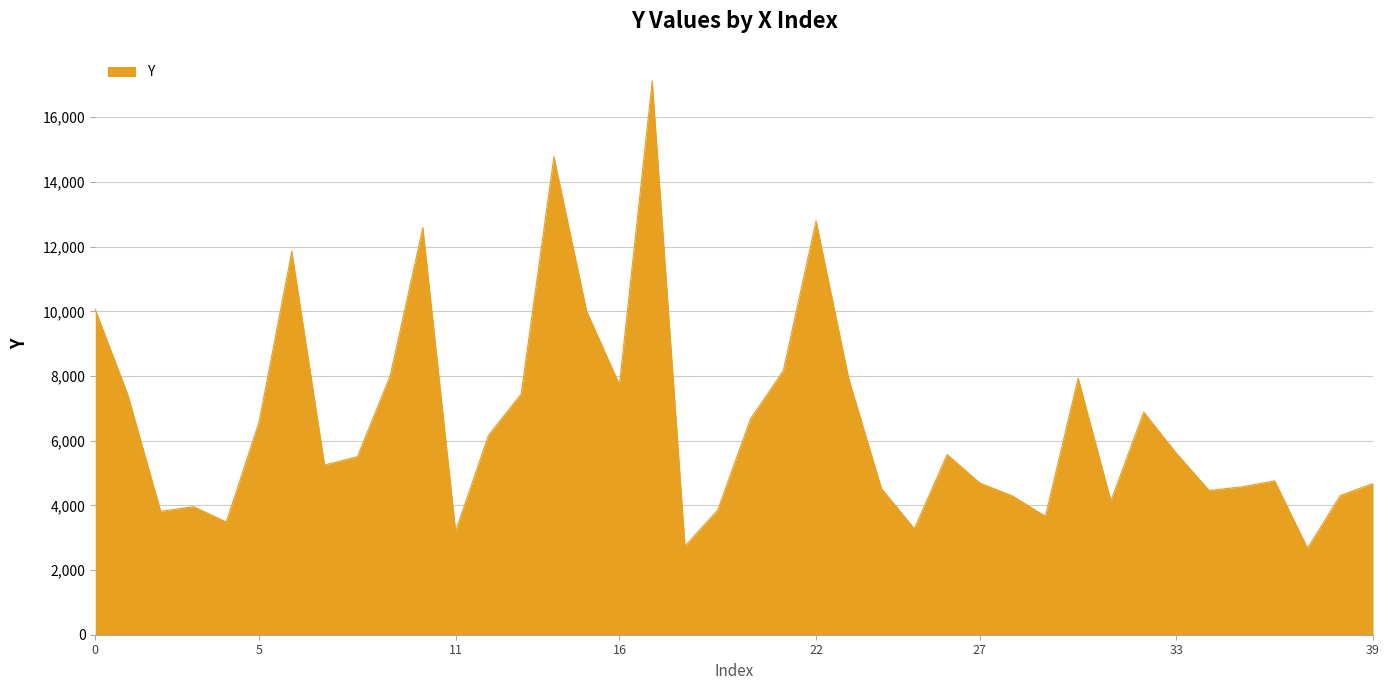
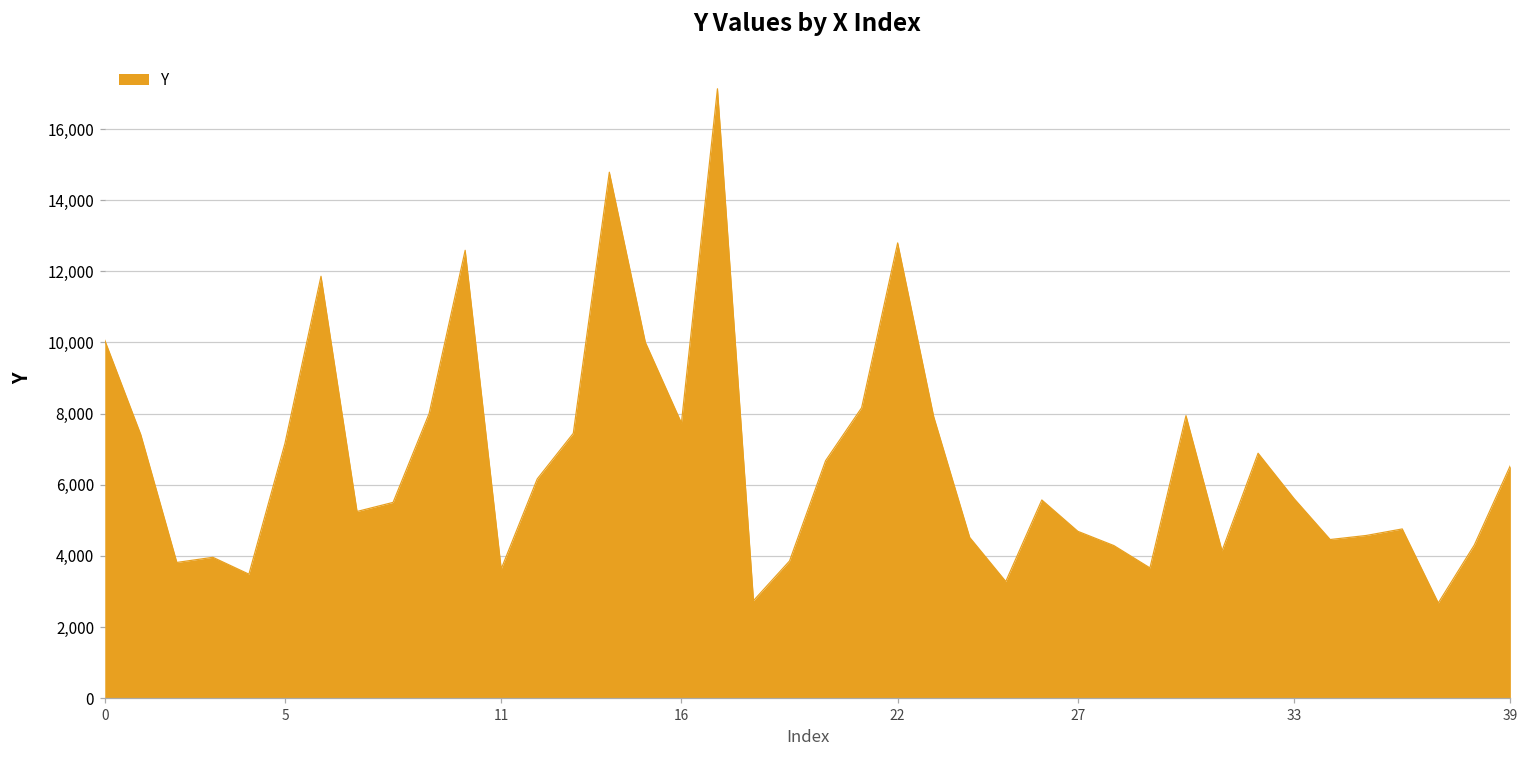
  {
    "0": "10,100",
-   "5": "6,600",
-   "11": "3,200",
+   "5": "7,200",
+   "11": "3,600",
    "16": "7,700",
    "22": "12,800",
    "27": "4,700",
    "33": "5,600",
-   "39": "4,700"
+   "39": "6,500"
  }
